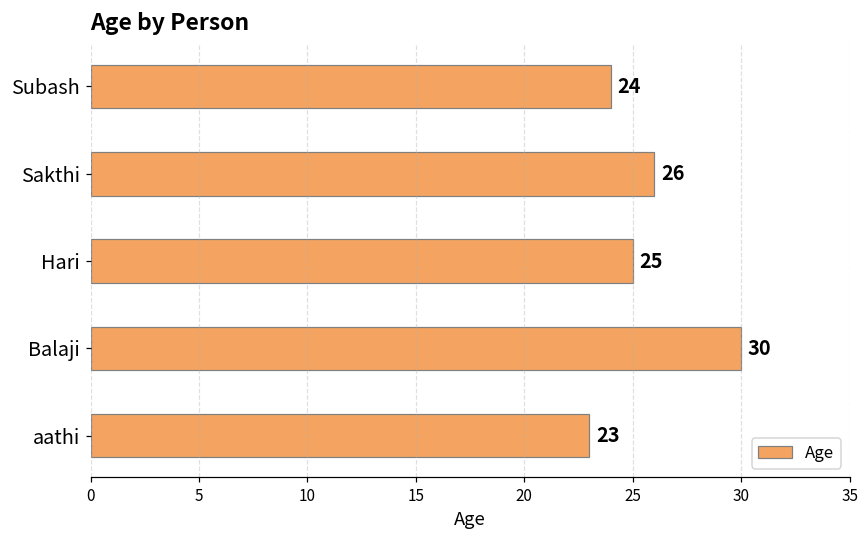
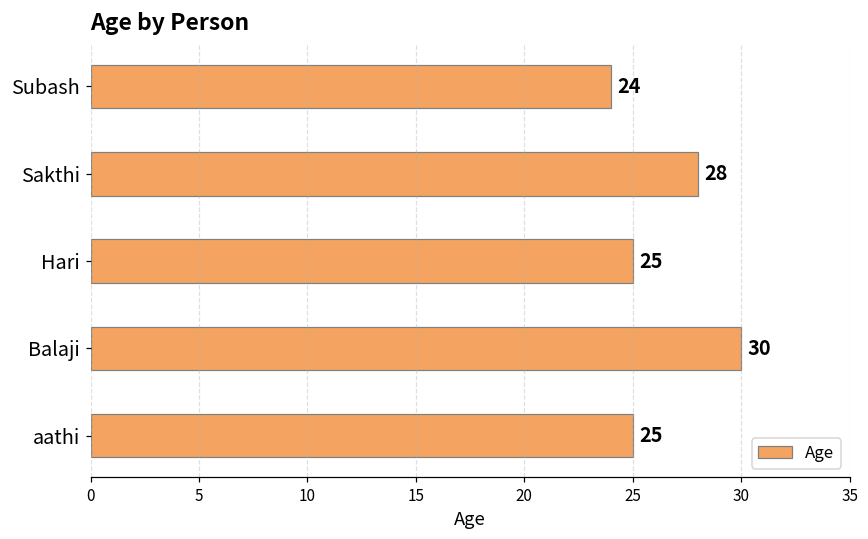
  {
    "Subash": 24,
-   "Sakthi": 26,
+   "Sakthi": 28,
    "Hari": 25,
    "Balaji": 30,
-   "aathi": 23
+   "aathi": 25
  }
